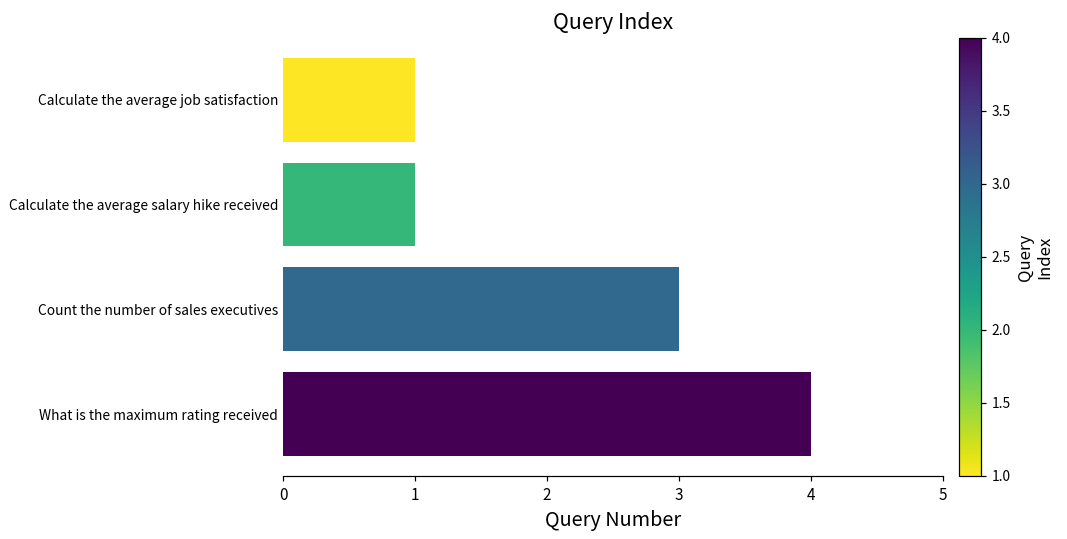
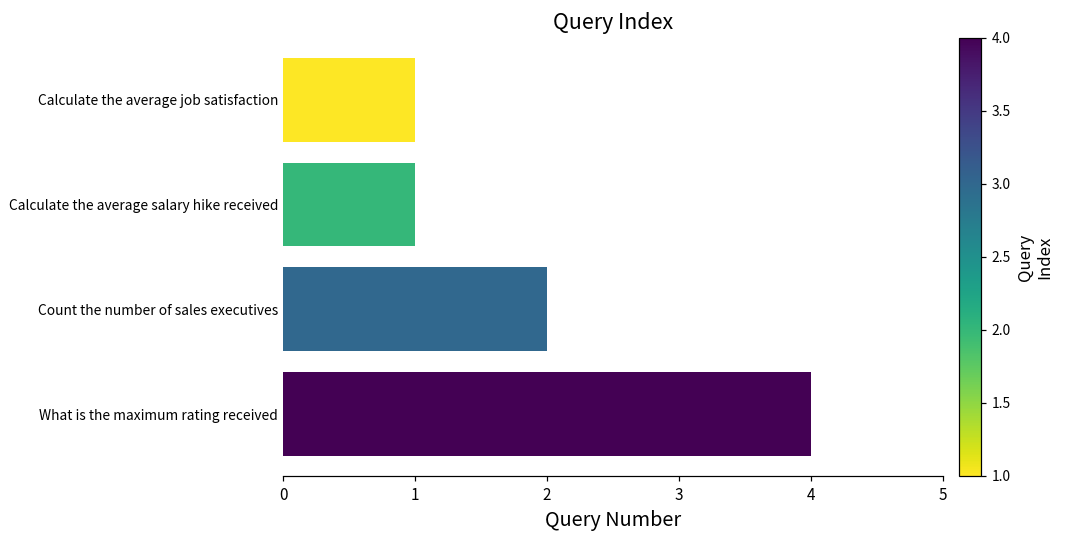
  {
    "Calculate the average job satisfaction": 1,
    "Calculate the average salary hike received": 1,
-   "Count the number of sales executives": 3,
+   "Count the number of sales executives": 2,
    "What is the maximum rating received": 4
  }
